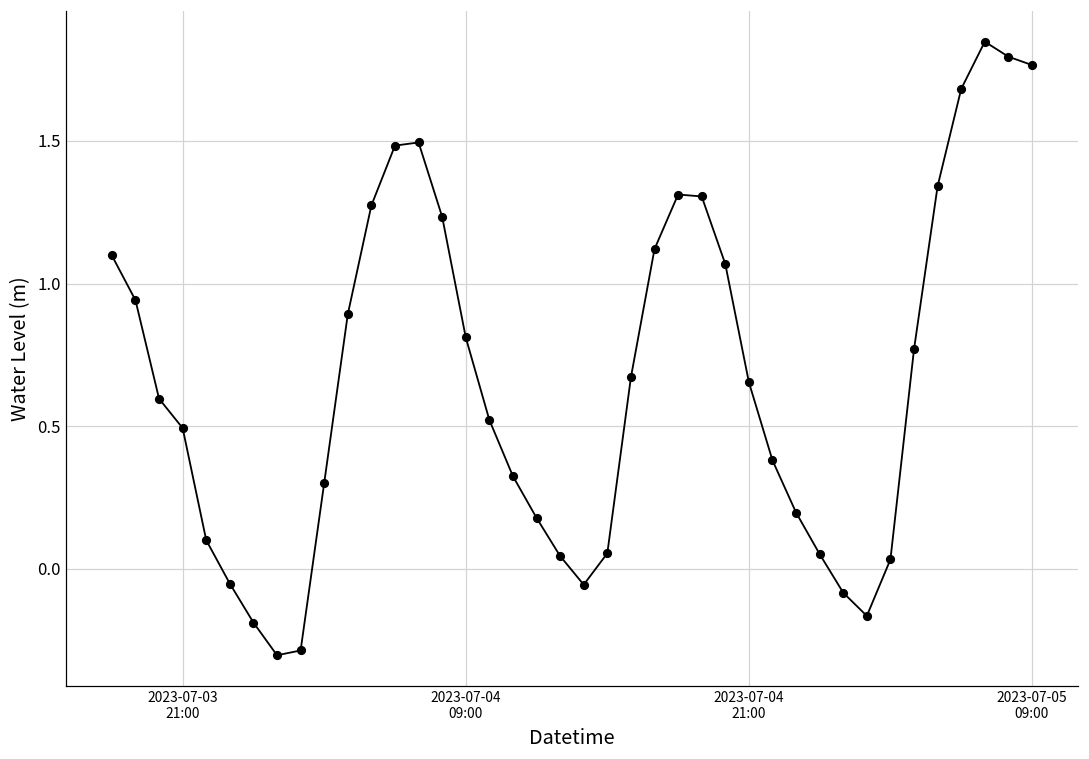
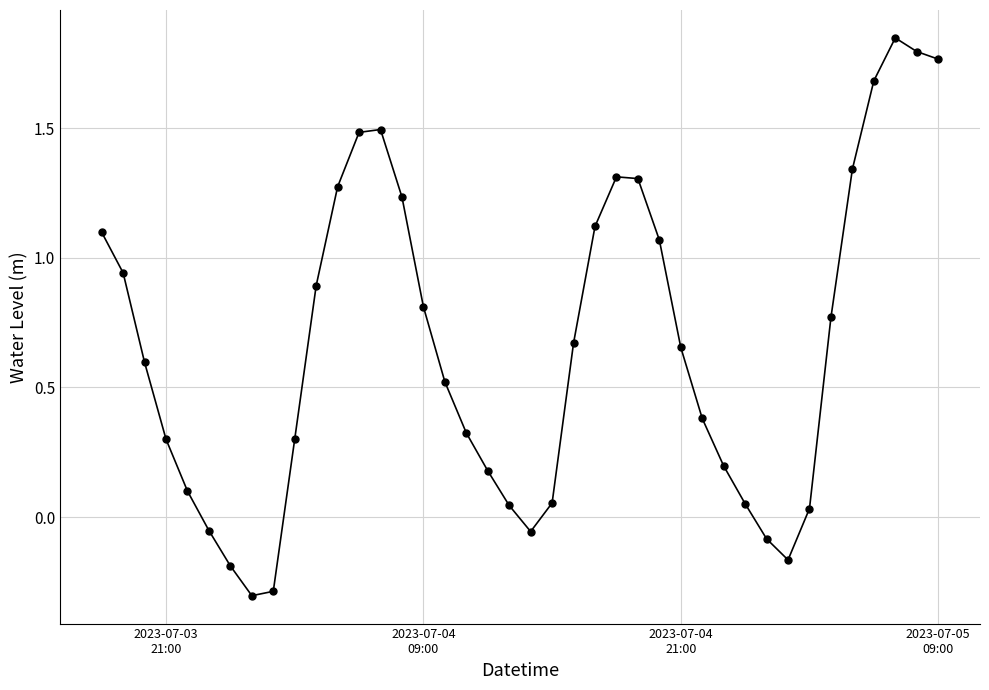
  {
-   "2023-07-03 21:00": 0.49,
+   "2023-07-03 21:00": 0.30,
    "2023-07-04 09:00": 0.81,
    "2023-07-04 21:00": 0.65,
    "2023-07-05 09:00": 1.77
  }
